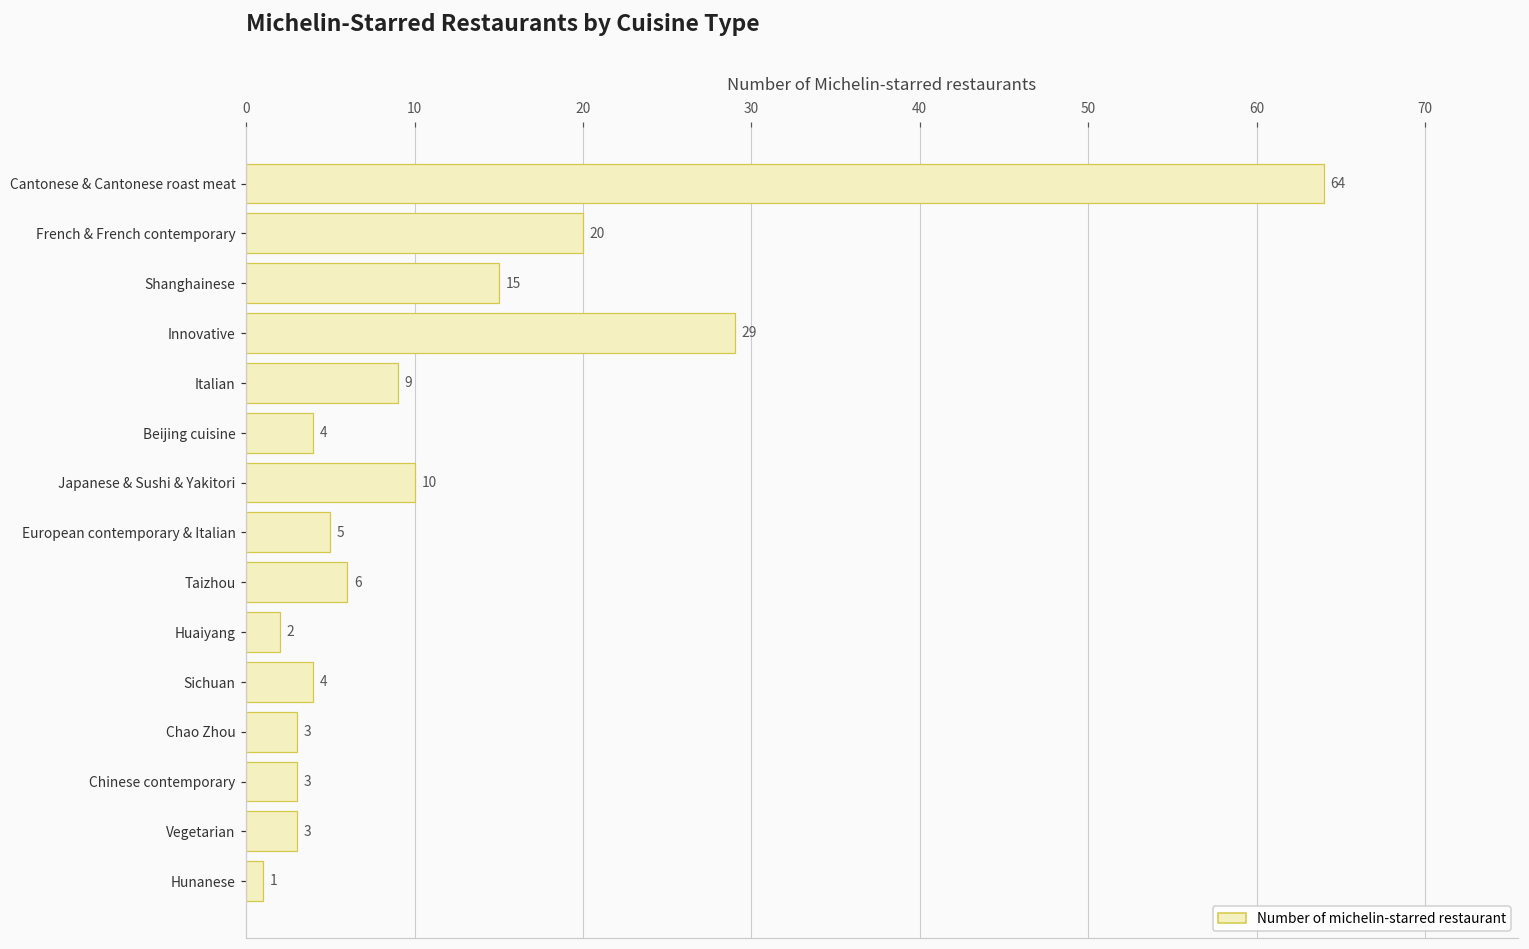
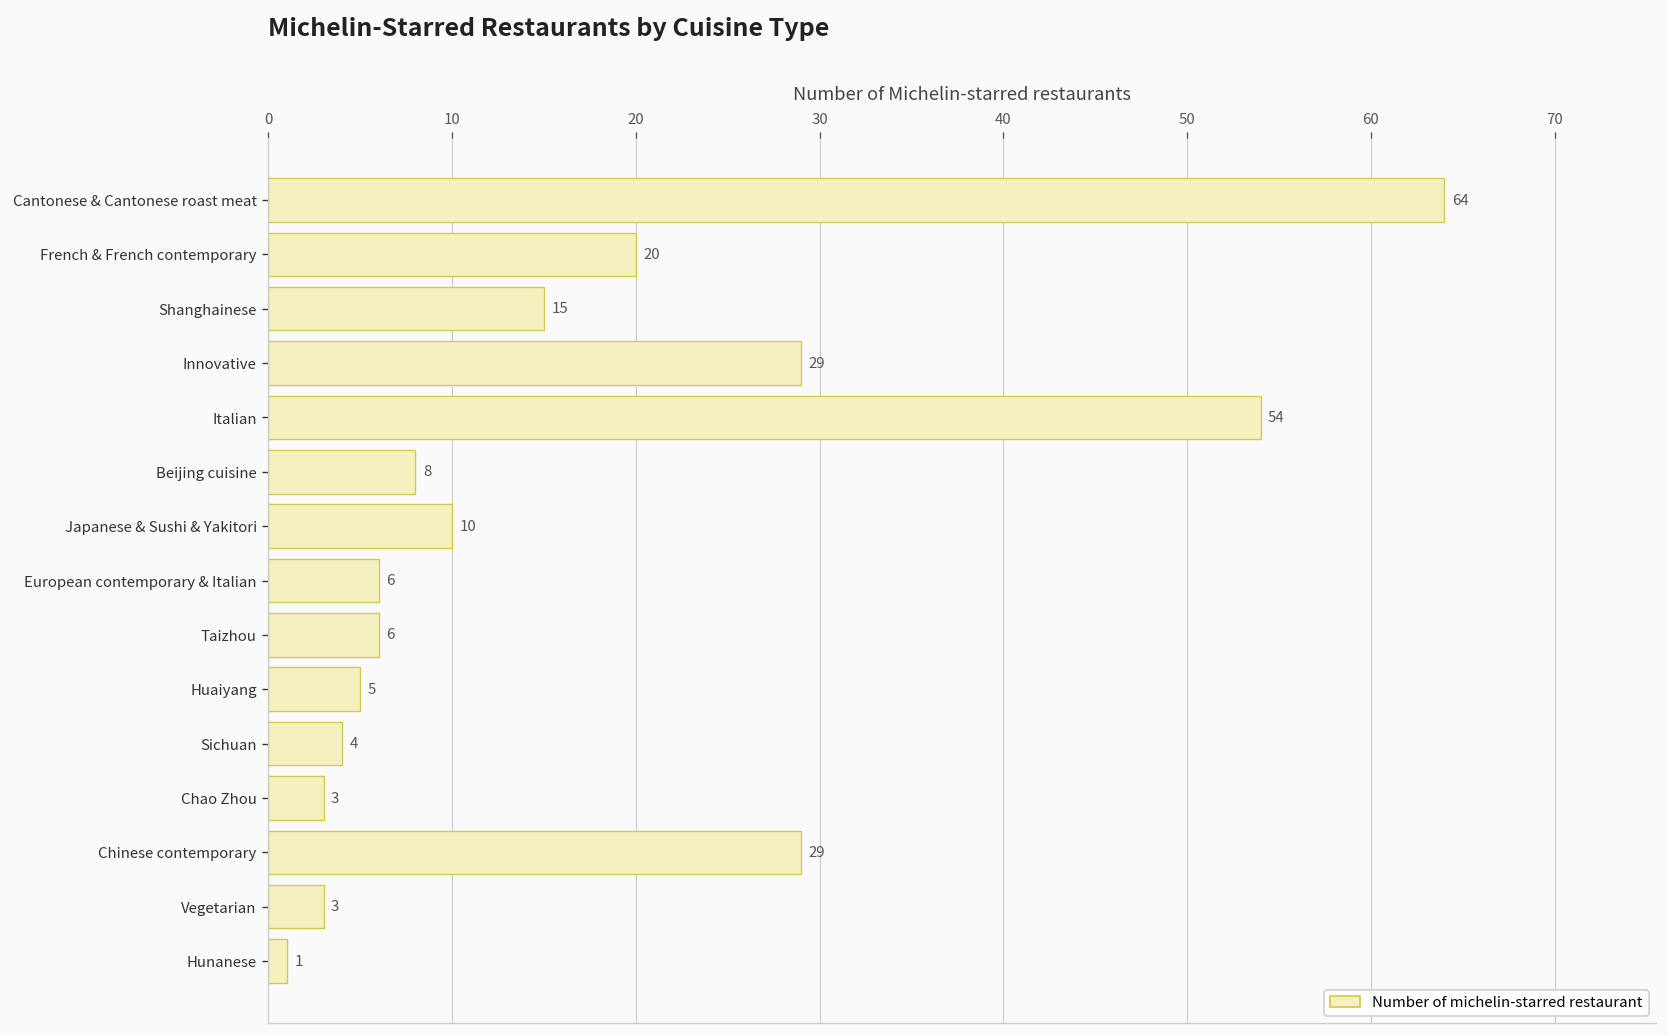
  {
    "Cantonese & Cantonese roast meat": 64,
    "French & French contemporary": 20,
    "Shanghainese": 15,
    "Innovative": 29,
-   "Italian": 9,
-   "Beijing cuisine": 4,
+   "Italian": 54,
+   "Beijing cuisine": 8,
    "Japanese & Sushi & Yakitori": 10,
-   "European contemporary & Italian": 5,
+   "European contemporary & Italian": 6,
    "Taizhou": 6,
-   "Huaiyang": 2,
+   "Huaiyang": 5,
    "Sichuan": 4,
    "Chao Zhou": 3,
-   "Chinese contemporary": 3,
+   "Chinese contemporary": 29,
    "Vegetarian": 3,
    "Hunanese": 1
  }
